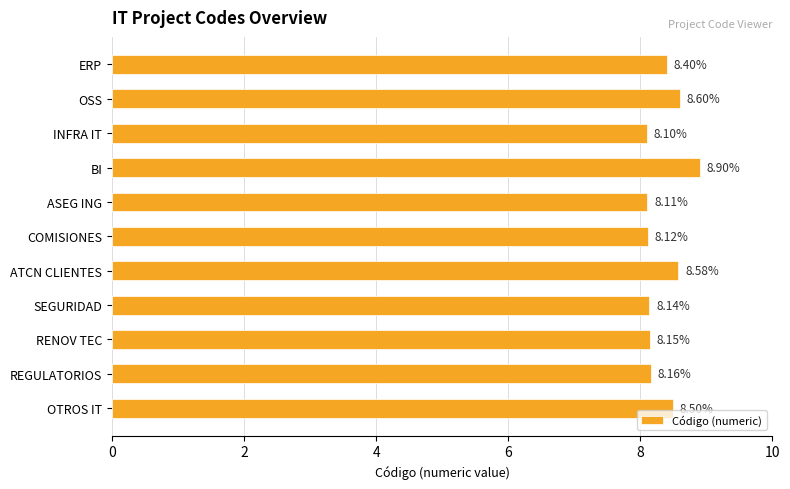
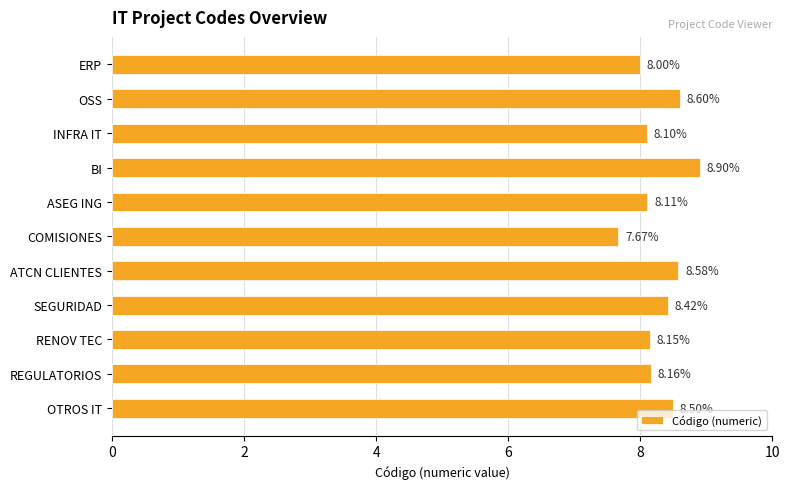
  {
-   "ERP": "8.40%",
+   "ERP": "8.00%",
    "OSS": "8.60%",
    "INFRA IT": "8.10%",
    "BI": "8.90%",
    "ASEG ING": "8.11%",
-   "COMISIONES": "8.12%",
+   "COMISIONES": "7.67%",
    "ATCN CLIENTES": "8.58%",
-   "SEGURIDAD": "8.14%",
+   "SEGURIDAD": "8.42%",
    "RENOV TEC": "8.15%",
    "REGULATORIOS": "8.16%"
  }
